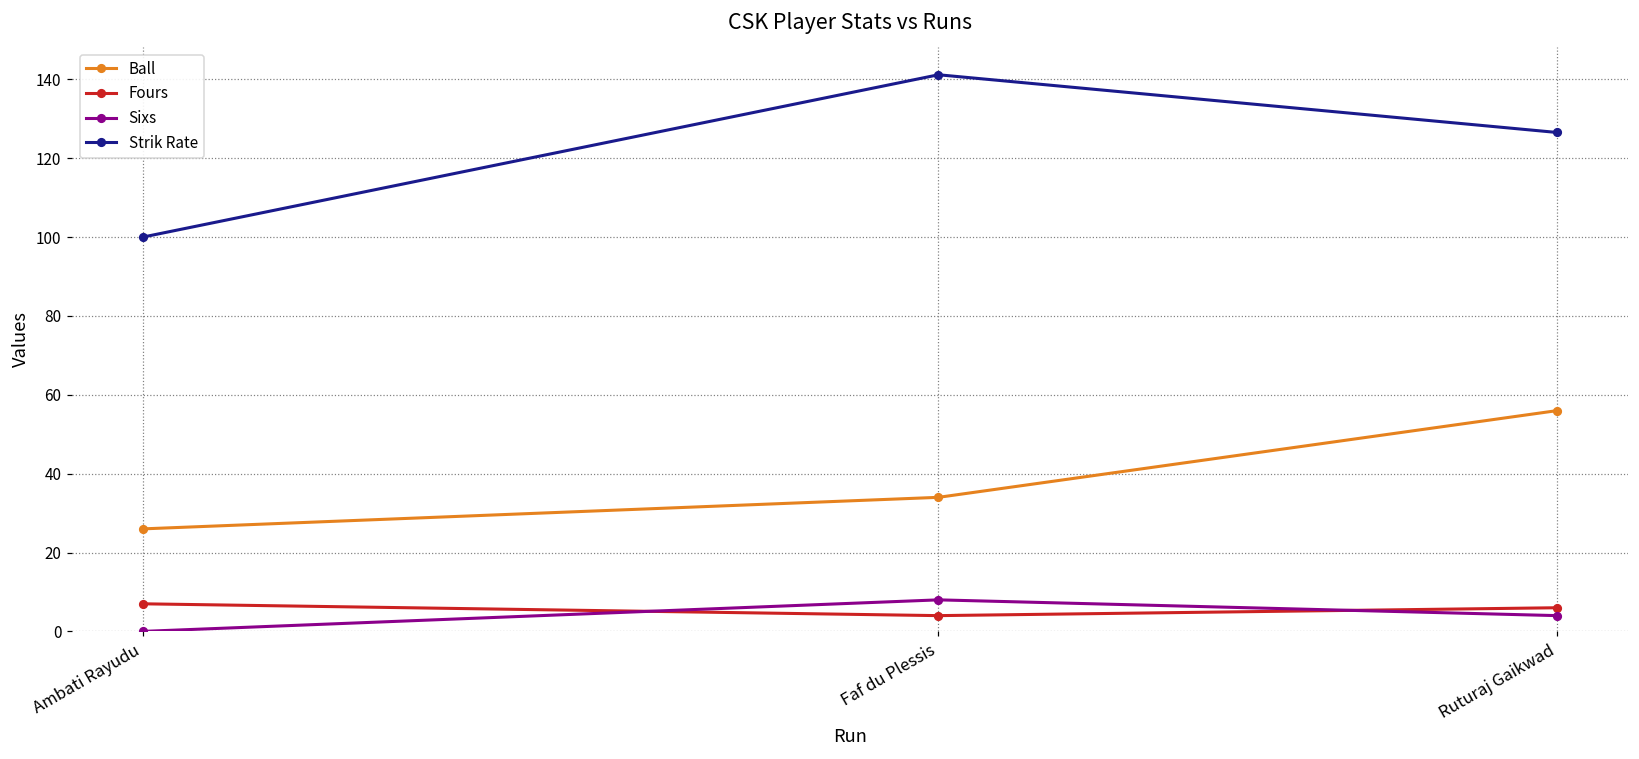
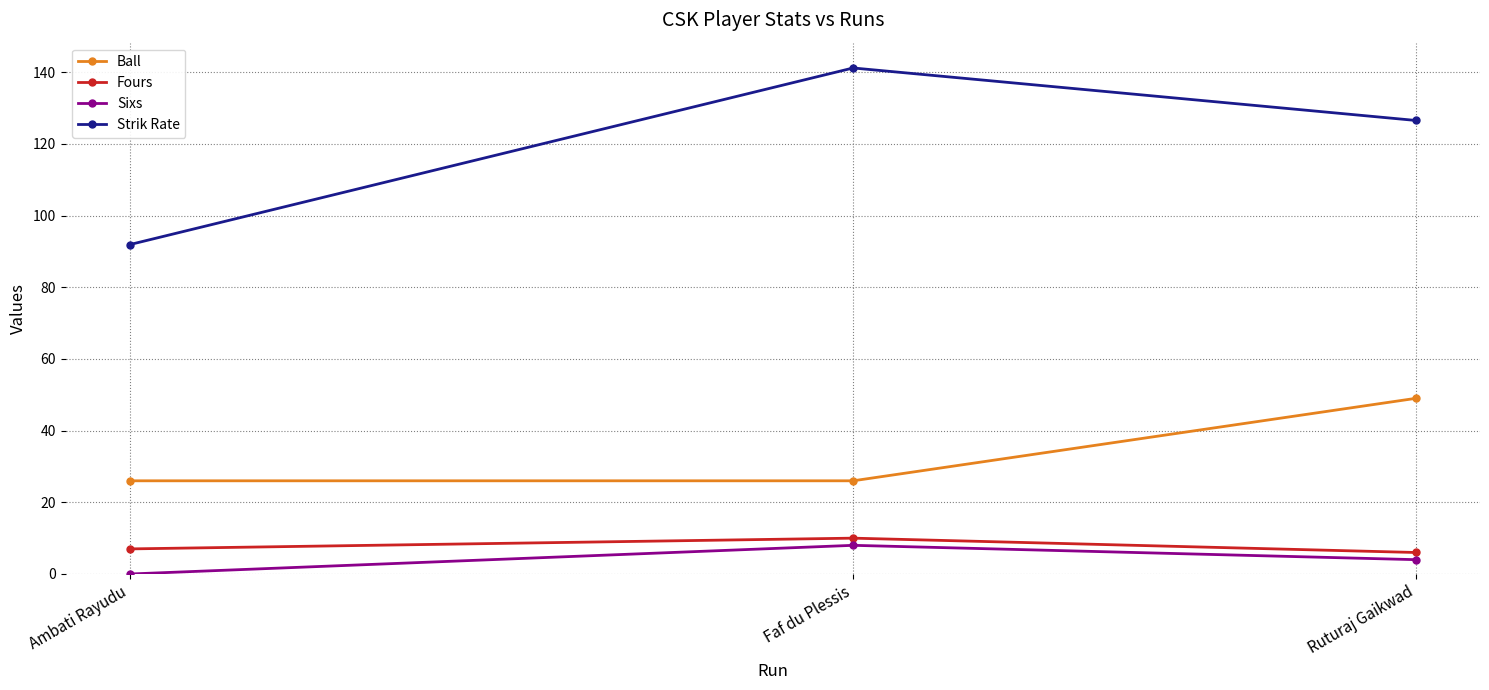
  {
    "Ball": {
      "Ambati Rayudu": 26,
-     "Faf du Plessis": 34,
-     "Ruturaj Gaikwad": 56
+     "Faf du Plessis": 26,
+     "Ruturaj Gaikwad": 49
    },
    "Fours": {
      "Ambati Rayudu": 7,
-     "Faf du Plessis": 4,
+     "Faf du Plessis": 10,
      "Ruturaj Gaikwad": 6
    },
    "Sixs": {
      "Ambati Rayudu": 0,
      "Faf du Plessis": 8,
      "Ruturaj Gaikwad": 4
    },
    "Strik Rate": {
-     "Ambati Rayudu": 100,
+     "Ambati Rayudu": 92,
      "Faf du Plessis": 141,
      "Ruturaj Gaikwad": 127
    }
  }
